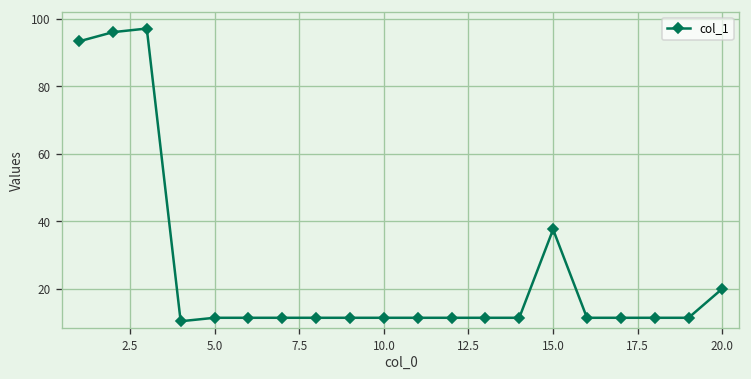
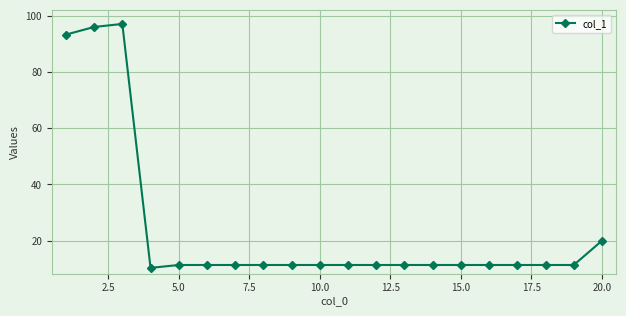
  {
    "5.0": 11,
    "10.0": 11,
-   "15.0": 38,
+   "15.0": 11,
    "20.0": 20
  }
